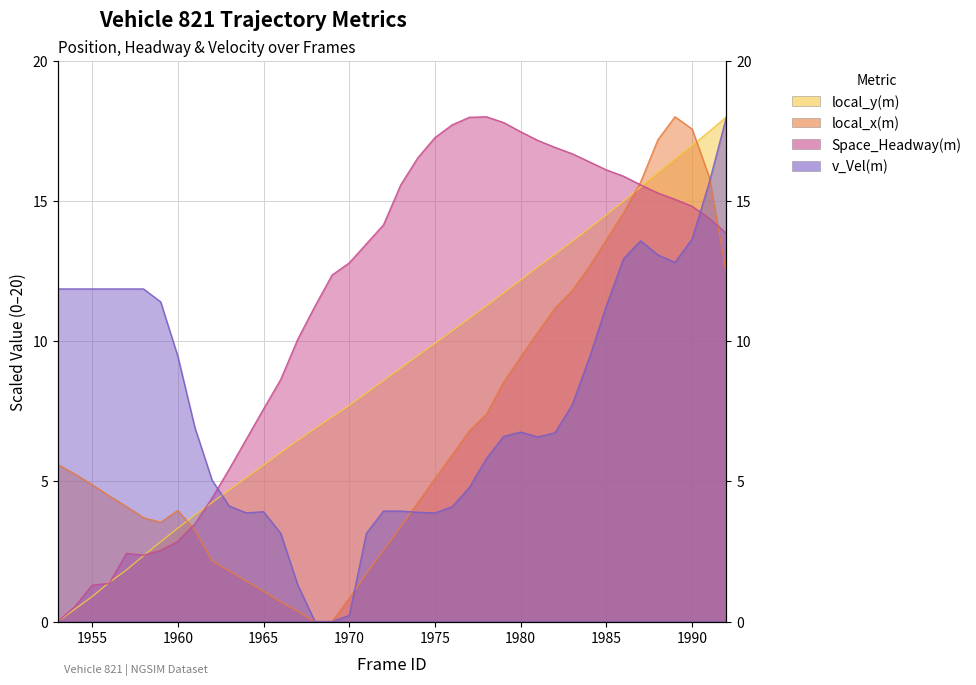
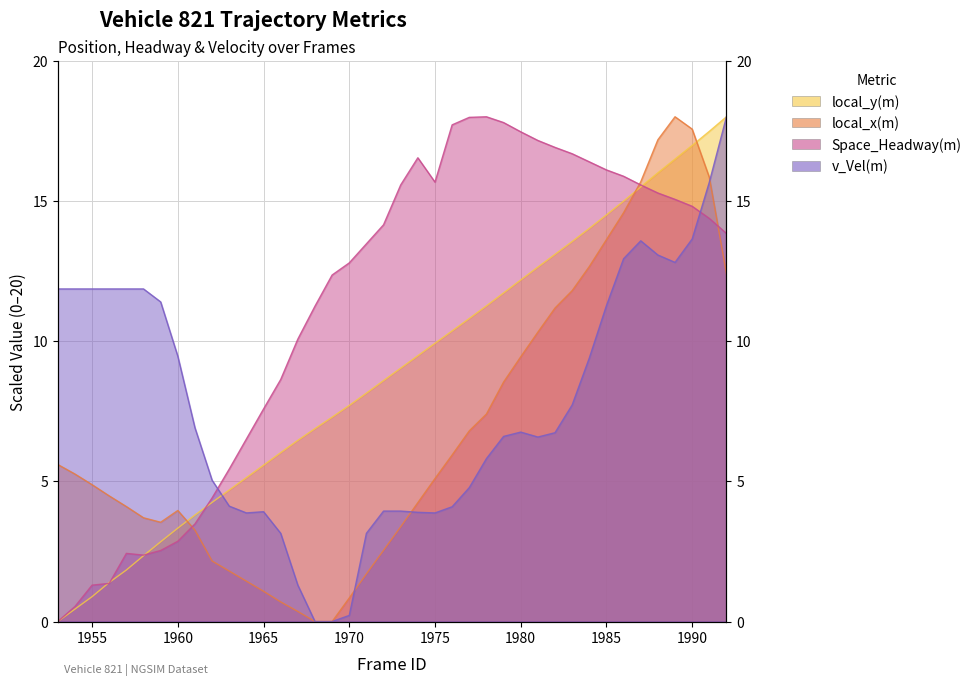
  {
    "Space_Headway(m)": {
      "1955": 1.3,
      "1960": 2.9,
      "1965": 7.6,
      "1970": 12.8,
-     "1975": 17.3,
+     "1975": 15.7,
      "1980": 17.5,
      "1985": 16.1,
      "1990": 14.8
    },
    "v_Vel(m)": {
      "1955": 11.9,
      "1960": 9.5,
      "1965": 3.9,
      "1970": 0.2,
      "1975": 3.9,
      "1980": 6.8,
      "1985": 11.3,
      "1990": 13.6
    }
  }
